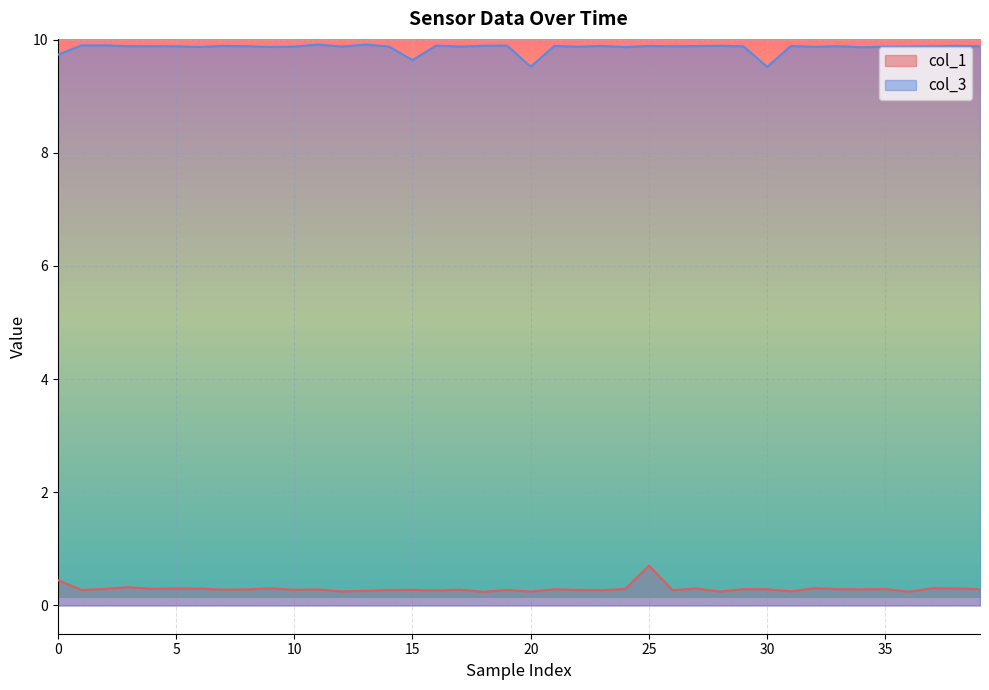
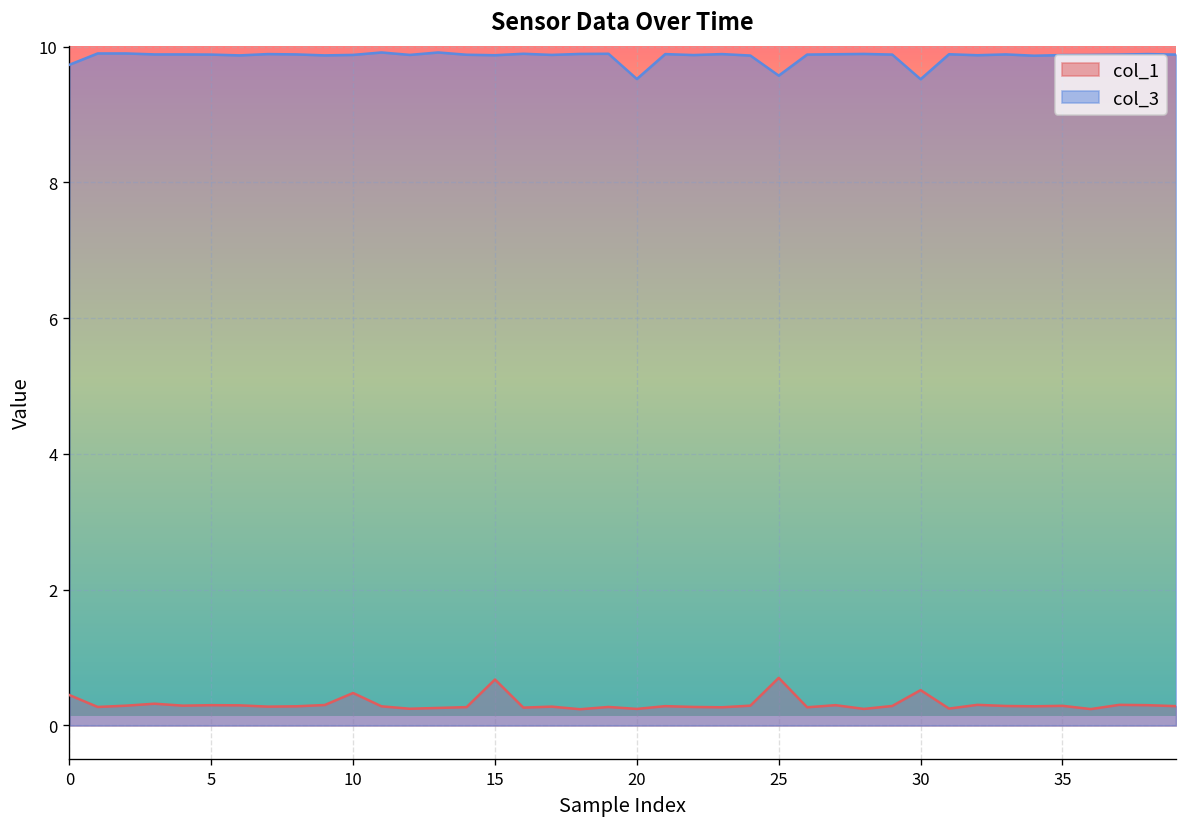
  {
    "col_1": {
      "0": 0.4,
      "5": 0.3,
-     "10": 0.3,
-     "15": 0.3,
+     "10": 0.5,
+     "15": 0.7,
      "20": 0.2,
      "25": 0.7,
-     "30": 0.3,
+     "30": 0.5,
      "35": 0.3
    },
    "col_3": {
      "0": 9.7,
      "5": 9.9,
      "10": 9.9,
-     "15": 9.6,
+     "15": 9.9,
      "20": 9.5,
-     "25": 9.9,
+     "25": 9.6,
      "30": 9.5
    }
  }
